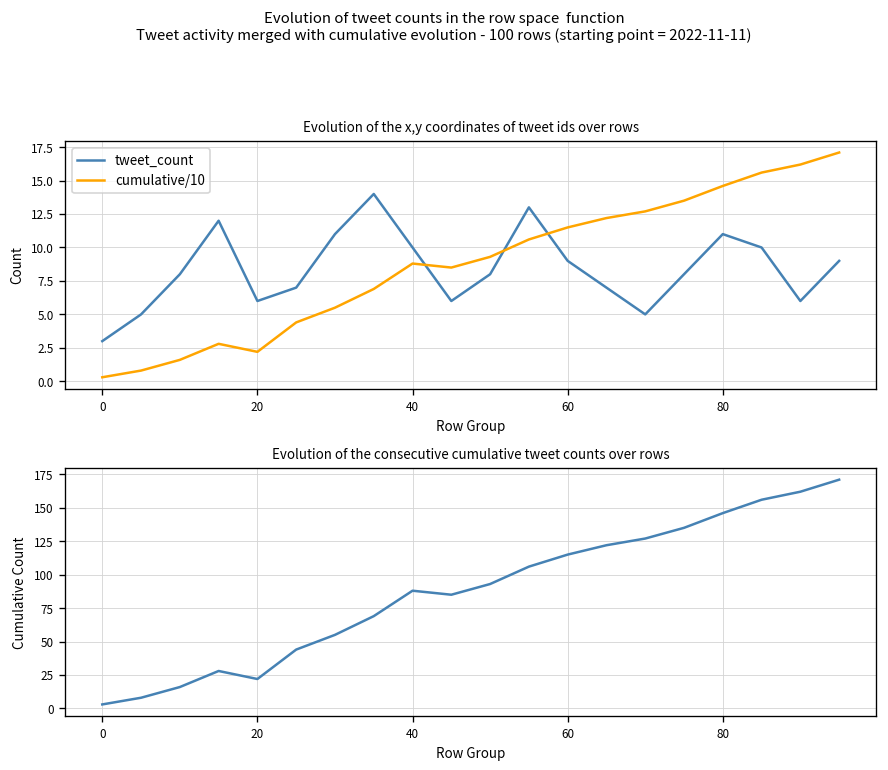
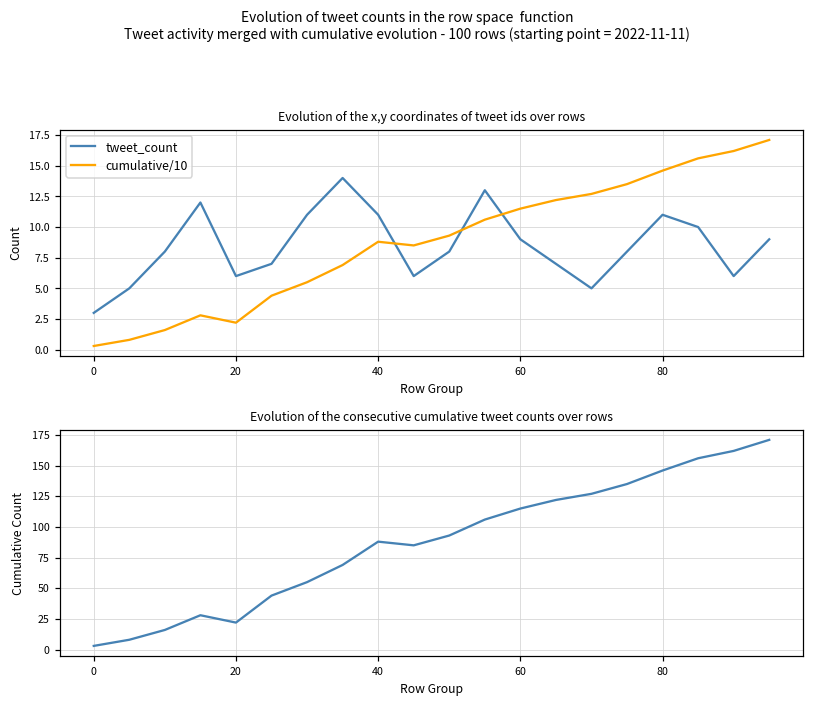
  {
    "Evolution of the x,y coordinates of tweet ids over rows": {
      "tweet_count": {
        "0": 3,
        "20": 6,
-       "40": 10,
+       "40": 11,
        "60": 9,
        "80": 11
      },
      "cumulative/10": {
        "0": 0.3,
        "20": 2,
        "40": 9,
        "60": 11.5,
        "80": 14.6
      }
    },
    "Evolution of the consecutive cumulative tweet counts over rows": {
      "0": 3,
      "20": 22,
      "40": 88,
      "60": 115,
      "80": 146
    }
  }
